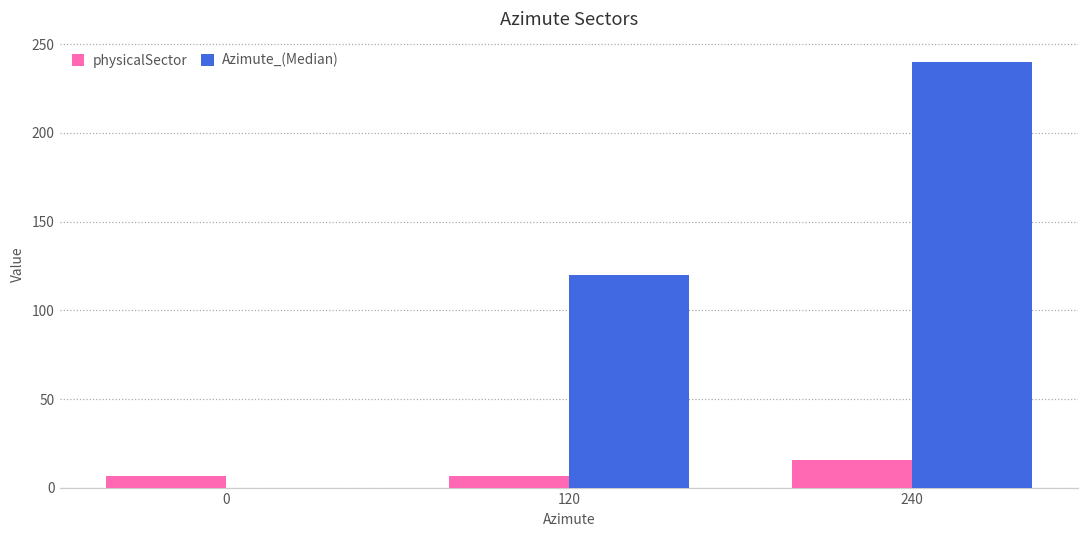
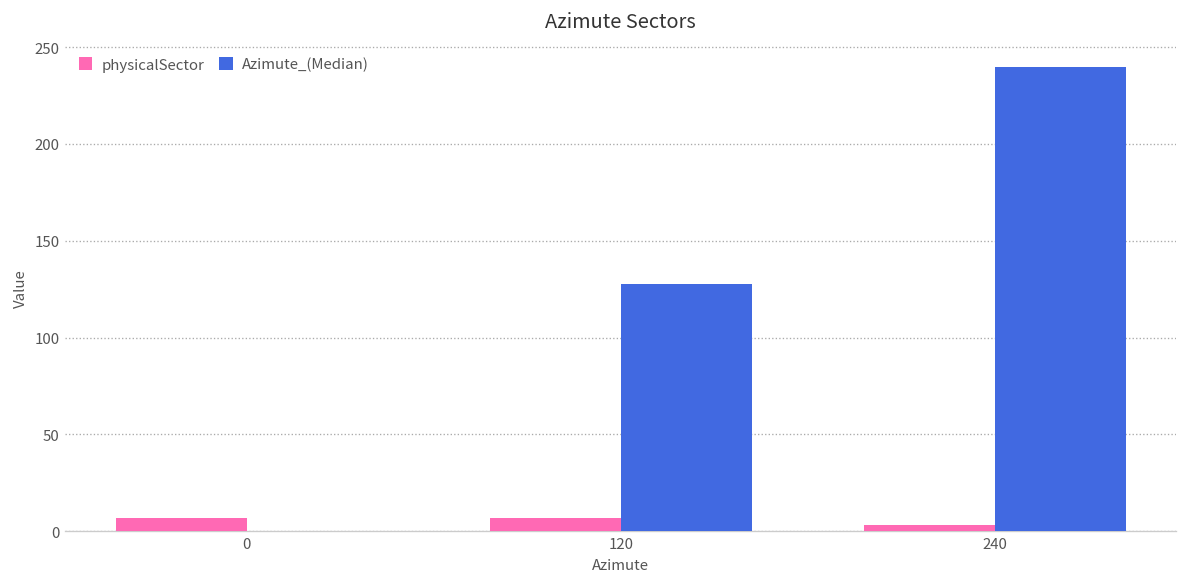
  {
    "physicalSector": {
      "0": 7,
      "120": 7,
-     "240": 16
+     "240": 3
    },
    "Azimute_(Median)": {
      "0": 0,
-     "120": 120,
+     "120": 128,
      "240": 240
    }
  }
